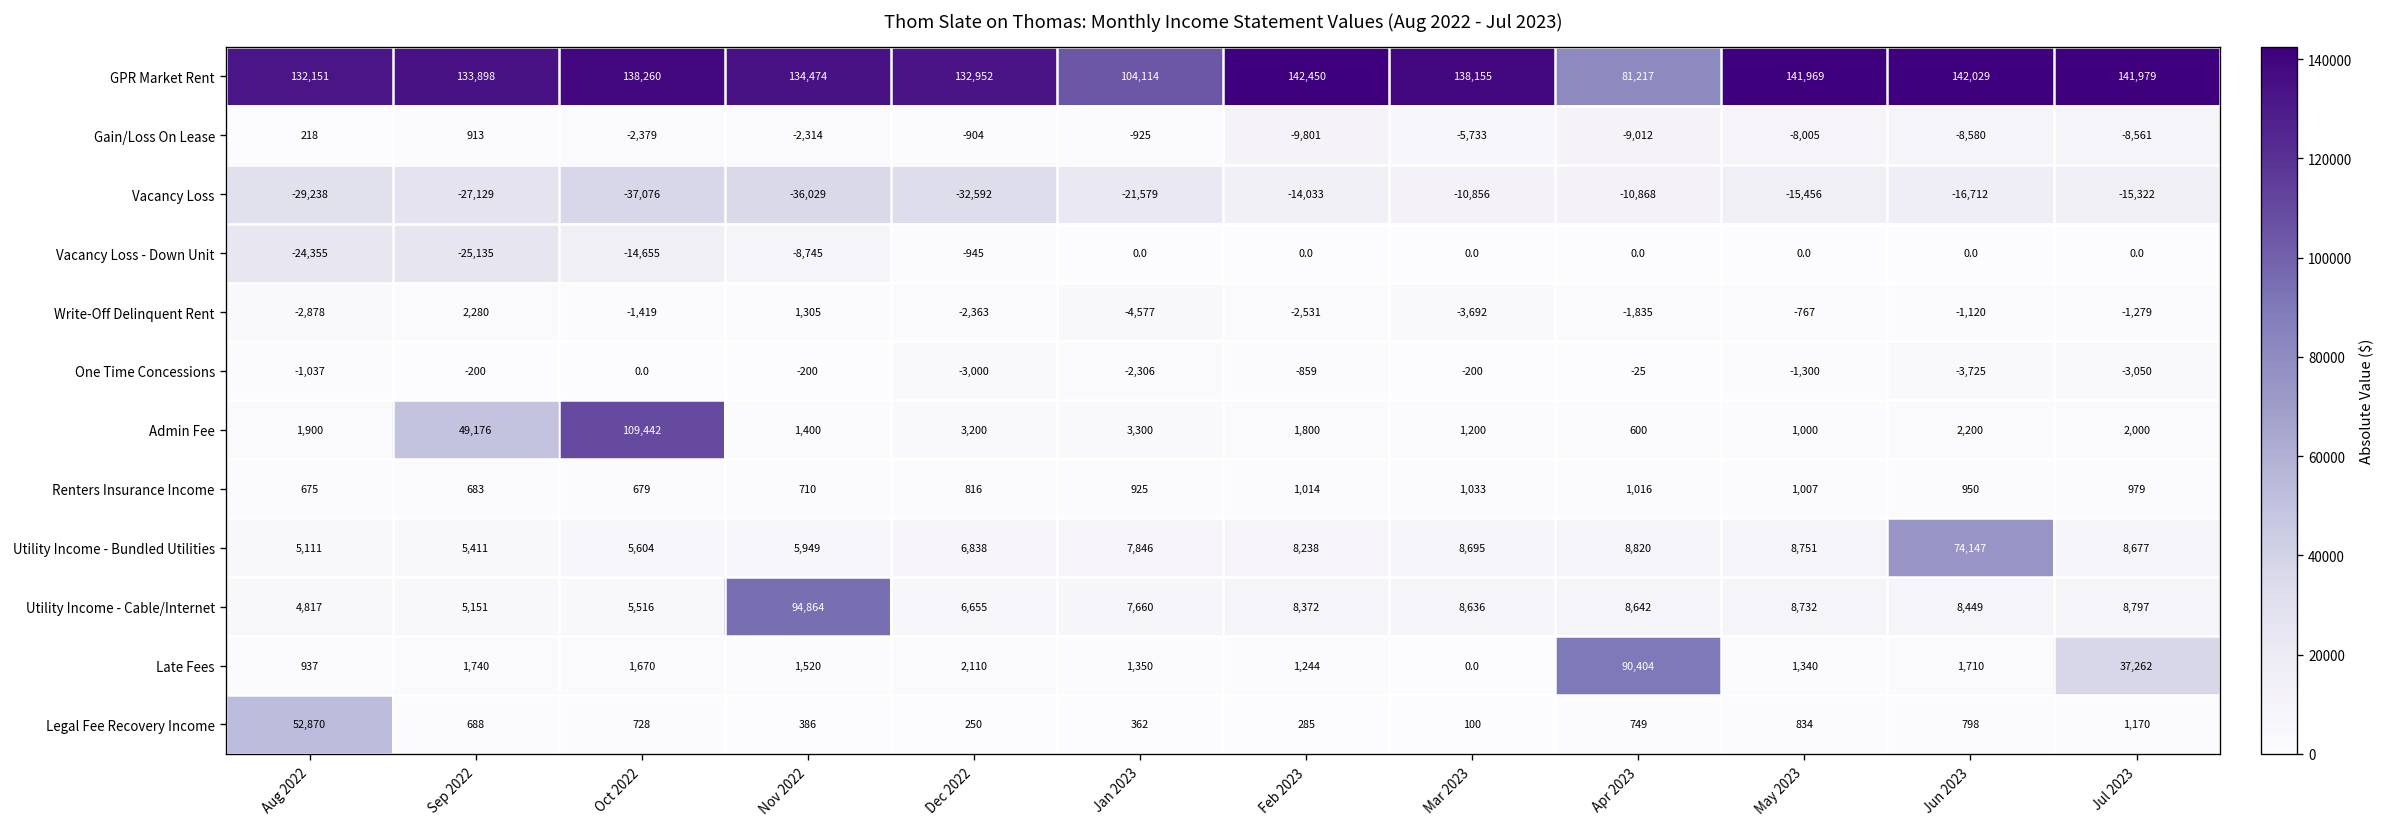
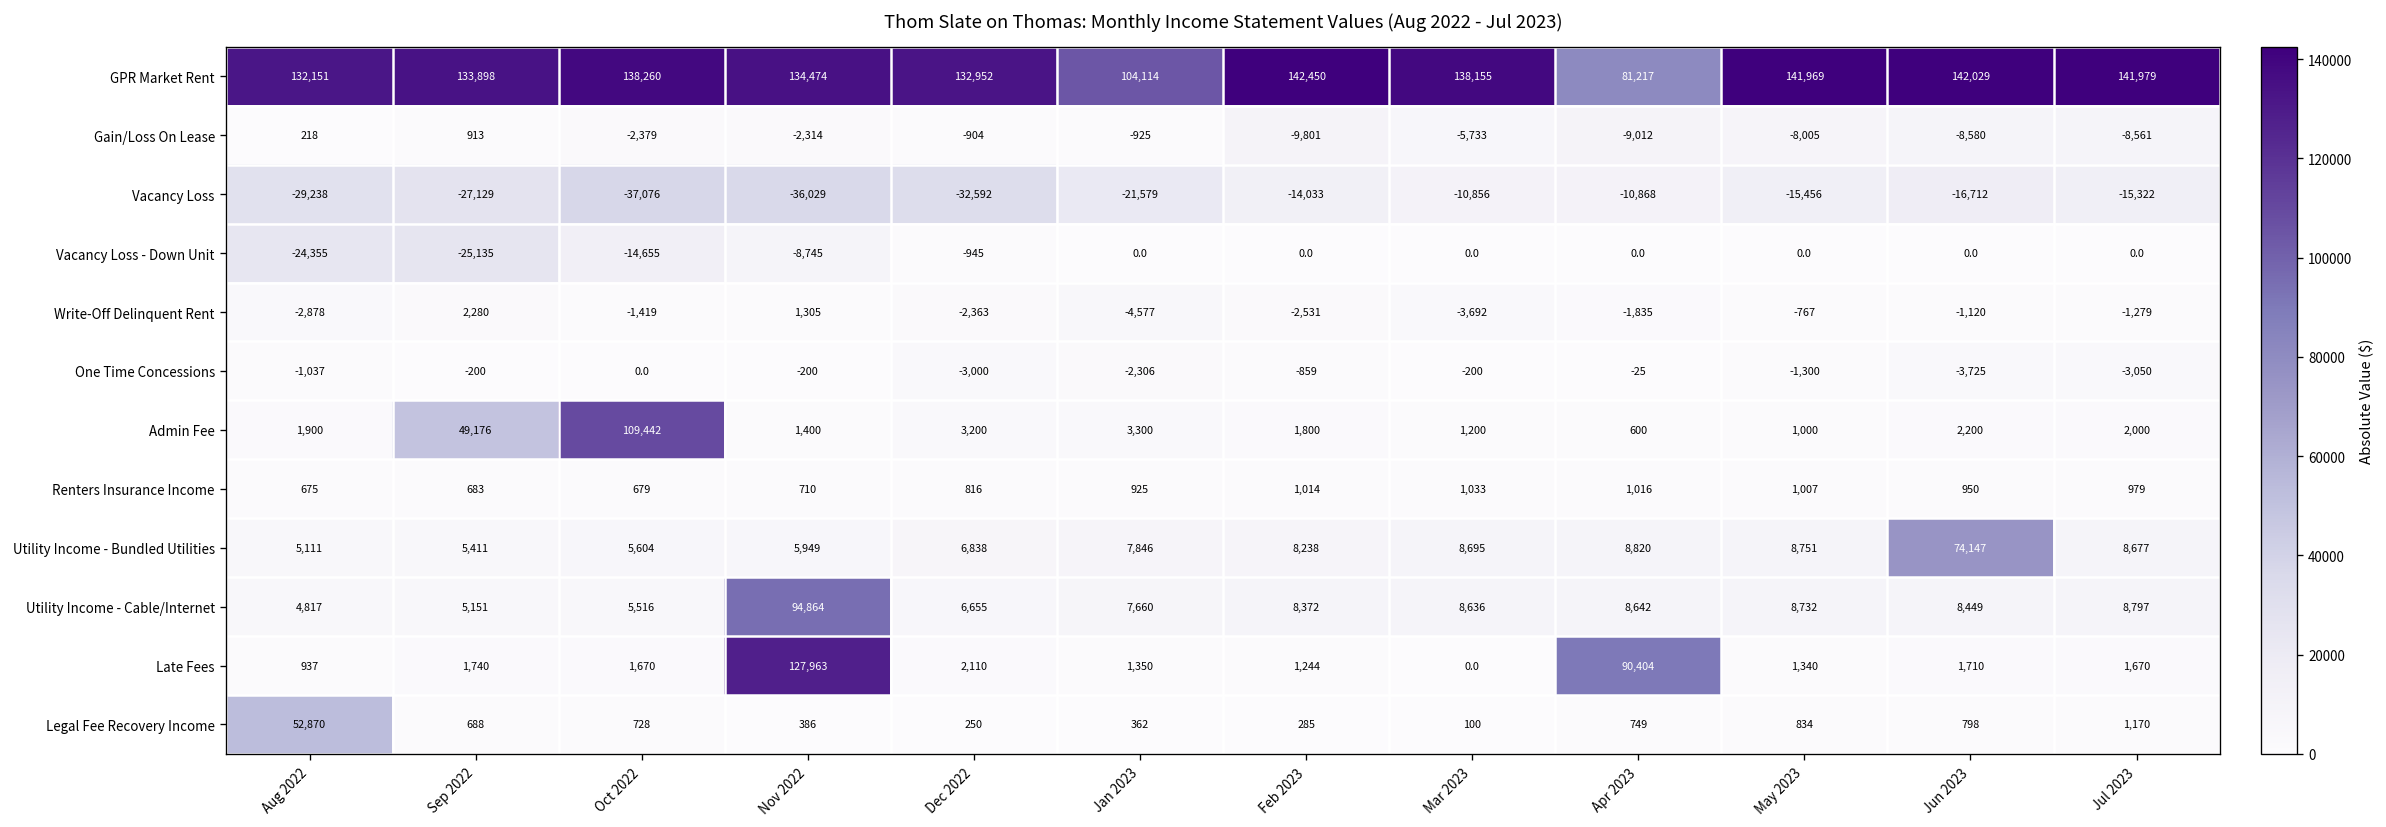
  {
    "GPR Market Rent": {
      "Aug 2022": "132,151",
      "Sep 2022": "133,898",
      "Oct 2022": "138,260",
      "Nov 2022": "134,474",
      "Dec 2022": "132,952",
      "Jan 2023": "104,114",
      "Feb 2023": "142,450",
      "Mar 2023": "138,155",
      "Apr 2023": "81,217",
      "May 2023": "141,969",
      "Jun 2023": "142,029",
      "Jul 2023": "141,979"
    },
    "Gain/Loss On Lease": {
      "Aug 2022": "218",
      "Sep 2022": "913",
      "Oct 2022": "-2,379",
      "Nov 2022": "-2,314",
      "Dec 2022": "-904",
      "Jan 2023": "-925",
      "Feb 2023": "-9,801",
      "Mar 2023": "-5,733",
      "Apr 2023": "-9,012",
      "May 2023": "-8,005",
      "Jun 2023": "-8,580",
      "Jul 2023": "-8,561"
    },
    "Vacancy Loss": {
      "Aug 2022": "-29,238",
      "Sep 2022": "-27,129",
      "Oct 2022": "-37,076",
      "Nov 2022": "-36,029",
      "Dec 2022": "-32,592",
      "Jan 2023": "-21,579",
      "Feb 2023": "-14,033",
      "Mar 2023": "-10,856",
      "Apr 2023": "-10,868",
      "May 2023": "-15,456",
      "Jun 2023": "-16,712",
      "Jul 2023": "-15,322"
    },
    "Vacancy Loss - Down Unit": {
      "Aug 2022": "-24,355",
      "Sep 2022": "-25,135",
      "Oct 2022": "-14,655",
      "Nov 2022": "-8,745",
      "Dec 2022": "-945",
      "Jan 2023": "0.0",
      "Feb 2023": "0.0",
      "Mar 2023": "0.0",
      "Apr 2023": "0.0",
      "May 2023": "0.0",
      "Jun 2023": "0.0",
      "Jul 2023": "0.0"
    },
    "Write-Off Delinquent Rent": {
      "Aug 2022": "-2,878",
      "Sep 2022": "2,280",
      "Oct 2022": "-1,419",
      "Nov 2022": "1,305",
      "Dec 2022": "-2,363",
      "Jan 2023": "-4,577",
      "Feb 2023": "-2,531",
      "Mar 2023": "-3,692",
      "Apr 2023": "-1,835",
      "May 2023": "-767",
      "Jun 2023": "-1,120",
      "Jul 2023": "-1,279"
    },
    "One Time Concessions": {
      "Aug 2022": "-1,037",
      "Sep 2022": "-200",
      "Oct 2022": "0.0",
      "Nov 2022": "-200",
      "Dec 2022": "-3,000",
      "Jan 2023": "-2,306",
      "Feb 2023": "-859",
      "Mar 2023": "-200",
      "Apr 2023": "-25",
      "May 2023": "-1,300",
      "Jun 2023": "-3,725",
      "Jul 2023": "-3,050"
    },
    "Admin Fee": {
      "Aug 2022": "1,900",
      "Sep 2022": "49,176",
      "Oct 2022": "109,442",
      "Nov 2022": "1,400",
      "Dec 2022": "3,200",
      "Jan 2023": "3,300",
      "Feb 2023": "1,800",
      "Mar 2023": "1,200",
      "Apr 2023": "600",
      "May 2023": "1,000",
      "Jun 2023": "2,200",
      "Jul 2023": "2,000"
    },
    "Renters Insurance Income": {
      "Aug 2022": "675",
      "Sep 2022": "683",
      "Oct 2022": "679",
      "Nov 2022": "710",
      "Dec 2022": "816",
      "Jan 2023": "925",
      "Feb 2023": "1,014",
      "Mar 2023": "1,033",
      "Apr 2023": "1,016",
      "May 2023": "1,007",
      "Jun 2023": "950",
      "Jul 2023": "979"
    },
    "Utility Income - Bundled Utilities": {
      "Aug 2022": "5,111",
      "Sep 2022": "5,411",
      "Oct 2022": "5,604",
      "Nov 2022": "5,949",
      "Dec 2022": "6,838",
      "Jan 2023": "7,846",
      "Feb 2023": "8,238",
      "Mar 2023": "8,695",
      "Apr 2023": "8,820",
      "May 2023": "8,751",
      "Jun 2023": "74,147",
      "Jul 2023": "8,677"
    },
    "Utility Income - Cable/Internet": {
      "Aug 2022": "4,817",
      "Sep 2022": "5,151",
      "Oct 2022": "5,516",
      "Nov 2022": "94,864",
      "Dec 2022": "6,655",
      "Jan 2023": "7,660",
      "Feb 2023": "8,372",
      "Mar 2023": "8,636",
      "Apr 2023": "8,642",
      "May 2023": "8,732",
      "Jun 2023": "8,449",
      "Jul 2023": "8,797"
    },
    "Late Fees": {
      "Aug 2022": "937",
      "Sep 2022": "1,740",
      "Oct 2022": "1,670",
-     "Nov 2022": "1,520",
+     "Nov 2022": "127,963",
      "Dec 2022": "2,110",
      "Jan 2023": "1,350",
      "Feb 2023": "1,244",
      "Mar 2023": "0.0",
      "Apr 2023": "90,404",
      "May 2023": "1,340",
      "Jun 2023": "1,710",
-     "Jul 2023": "37,262"
+     "Jul 2023": "1,670"
    },
    "Legal Fee Recovery Income": {
      "Aug 2022": "52,870",
      "Sep 2022": "688",
      "Oct 2022": "728",
      "Nov 2022": "386",
      "Dec 2022": "250",
      "Jan 2023": "362",
      "Feb 2023": "285",
      "Mar 2023": "100",
      "Apr 2023": "749",
      "May 2023": "834",
      "Jun 2023": "798",
      "Jul 2023": "1,170"
    }
  }
